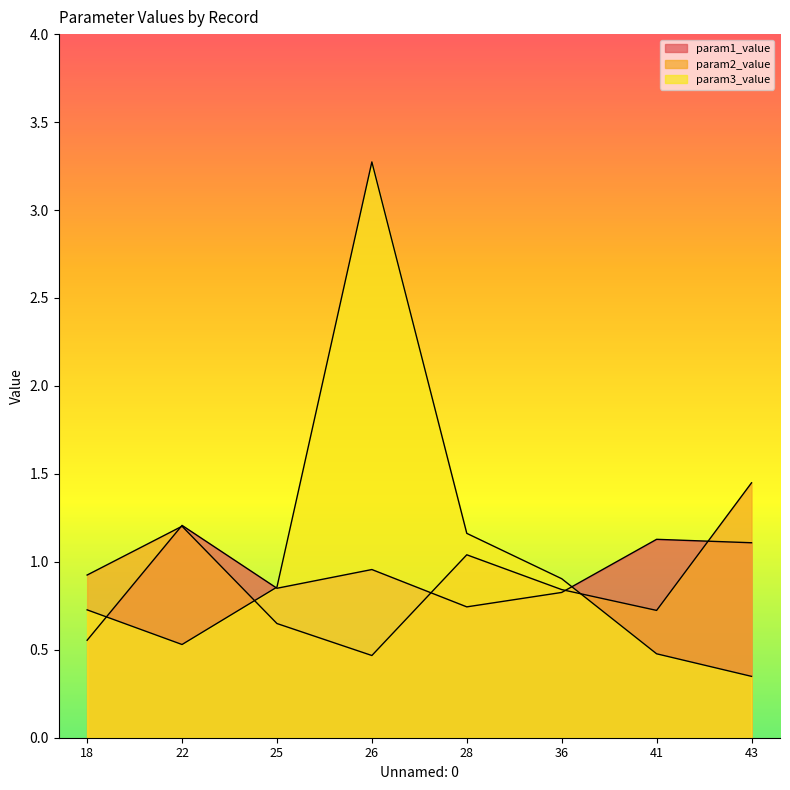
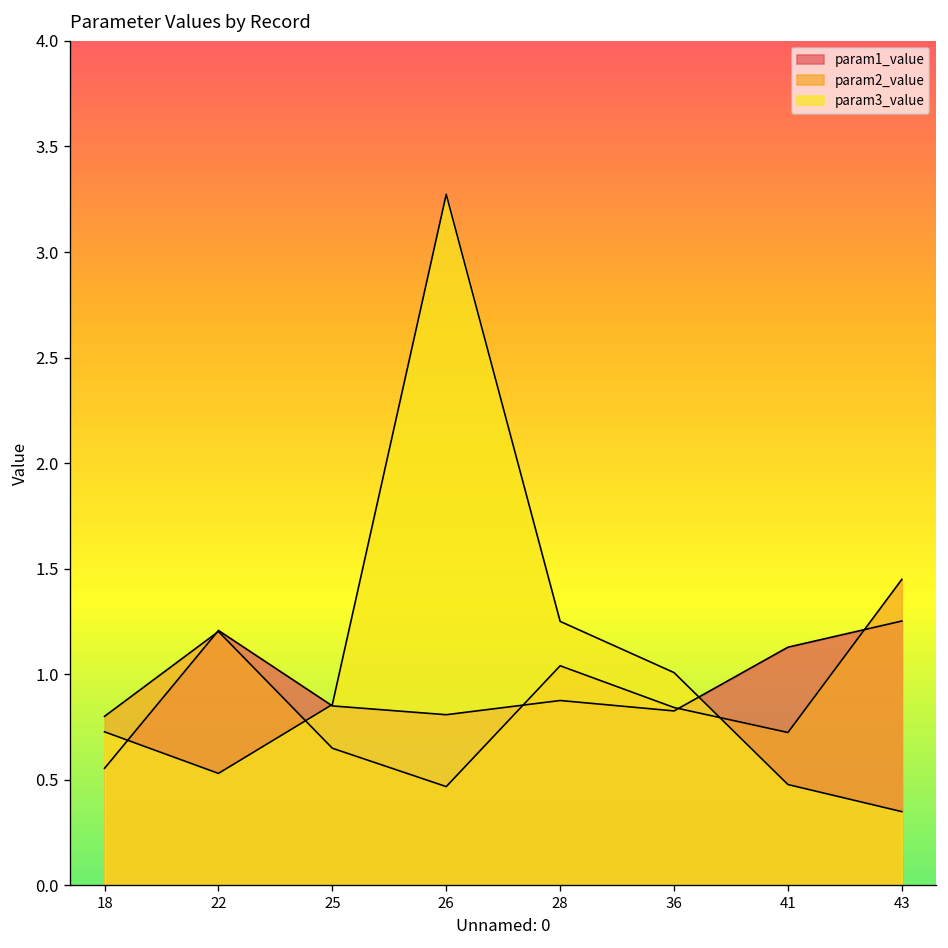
  {
    "param1_value": {
      "18": 0.55,
-     "26": 0.96,
-     "28": 0.74,
+     "26": 0.81,
+     "28": 0.88,
      "36": 0.83,
      "41": 1.13,
-     "43": 1.11
+     "43": 1.25
    },
    "param2_value": {
-     "18": 0.92,
+     "18": 0.80,
      "25": 0.65,
      "26": 0.47,
      "28": 1.04,
      "36": 0.84,
      "41": 0.72,
      "43": 1.45
    },
    "param3_value": {
      "18": 0.73,
      "22": 0.53,
      "26": 3.27,
-     "28": 1.16,
-     "36": 0.90,
+     "28": 1.25,
+     "36": 1.01,
      "41": 0.48,
      "43": 0.35
    }
  }
